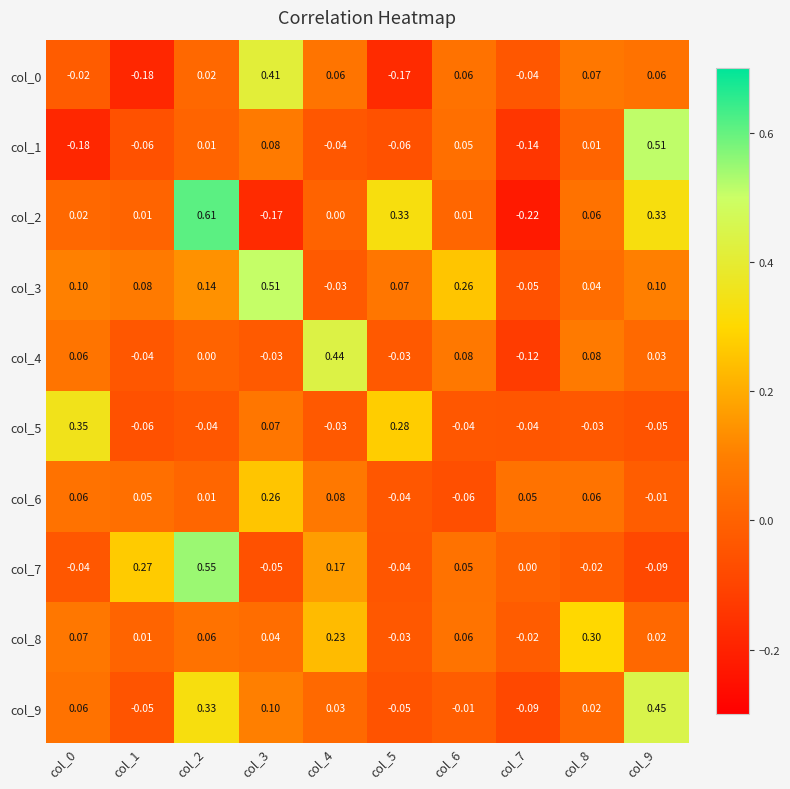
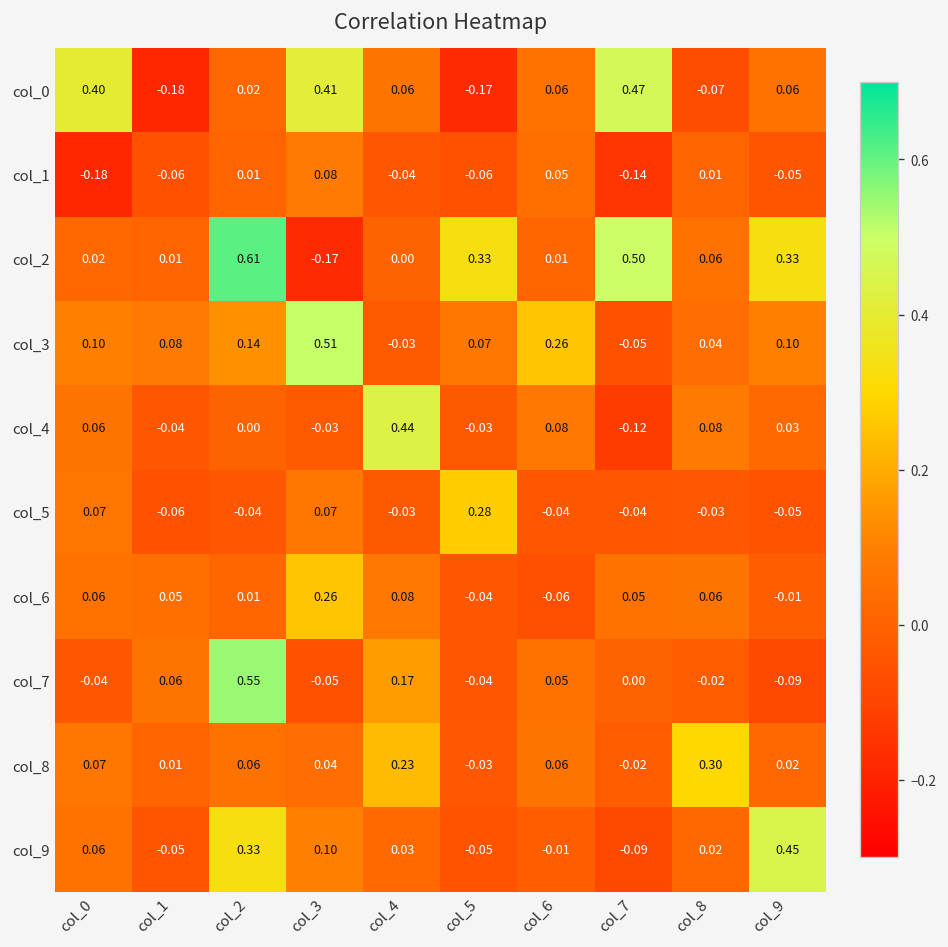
  {
    "col_0": {
-     "col_0": -0.02,
+     "col_0": 0.40,
      "col_1": -0.18,
      "col_2": 0.02,
      "col_3": 0.41,
      "col_4": 0.06,
      "col_5": -0.17,
      "col_6": 0.06,
-     "col_7": -0.04,
-     "col_8": 0.07,
+     "col_7": 0.47,
+     "col_8": -0.07,
      "col_9": 0.06
    },
    "col_1": {
      "col_0": -0.18,
      "col_1": -0.06,
      "col_2": 0.01,
      "col_3": 0.08,
      "col_4": -0.04,
      "col_5": -0.06,
      "col_6": 0.05,
      "col_7": -0.14,
      "col_8": 0.01,
-     "col_9": 0.51
+     "col_9": -0.05
    },
    "col_2": {
      "col_0": 0.02,
      "col_1": 0.01,
      "col_2": 0.61,
      "col_3": -0.17,
      "col_4": 0.00,
      "col_5": 0.33,
      "col_6": 0.01,
-     "col_7": -0.22,
+     "col_7": 0.50,
      "col_8": 0.06,
      "col_9": 0.33
    },
    "col_3": {
      "col_0": 0.10,
      "col_1": 0.08,
      "col_2": 0.14,
      "col_3": 0.51,
      "col_4": -0.03,
      "col_5": 0.07,
      "col_6": 0.26,
      "col_7": -0.05,
      "col_8": 0.04,
      "col_9": 0.10
    },
    "col_4": {
      "col_0": 0.06,
      "col_1": -0.04,
      "col_2": 0.00,
      "col_3": -0.03,
      "col_4": 0.44,
      "col_5": -0.03,
      "col_6": 0.08,
      "col_7": -0.12,
      "col_8": 0.08,
      "col_9": 0.03
    },
    "col_5": {
-     "col_0": 0.35,
+     "col_0": 0.07,
      "col_1": -0.06,
      "col_2": -0.04,
      "col_3": 0.07,
      "col_4": -0.03,
      "col_5": 0.28,
      "col_6": -0.04,
      "col_7": -0.04,
      "col_8": -0.03,
      "col_9": -0.05
    },
    "col_6": {
      "col_0": 0.06,
      "col_1": 0.05,
      "col_2": 0.01,
      "col_3": 0.26,
      "col_4": 0.08,
      "col_5": -0.04,
      "col_6": -0.06,
      "col_7": 0.05,
      "col_8": 0.06,
      "col_9": -0.01
    },
    "col_7": {
      "col_0": -0.04,
-     "col_1": 0.27,
+     "col_1": 0.06,
      "col_2": 0.55,
      "col_3": -0.05,
      "col_4": 0.17,
      "col_5": -0.04,
      "col_6": 0.05,
      "col_7": 0.00,
      "col_8": -0.02,
      "col_9": -0.09
    },
    "col_8": {
      "col_0": 0.07,
      "col_1": 0.01,
      "col_2": 0.06,
      "col_3": 0.04,
      "col_4": 0.23,
      "col_5": -0.03,
      "col_6": 0.06,
      "col_7": -0.02,
      "col_8": 0.30,
      "col_9": 0.02
    },
    "col_9": {
      "col_0": 0.06,
      "col_1": -0.05,
      "col_2": 0.33,
      "col_3": 0.10,
      "col_4": 0.03,
      "col_5": -0.05,
      "col_6": -0.01,
      "col_7": -0.09,
      "col_8": 0.02,
      "col_9": 0.45
    }
  }
